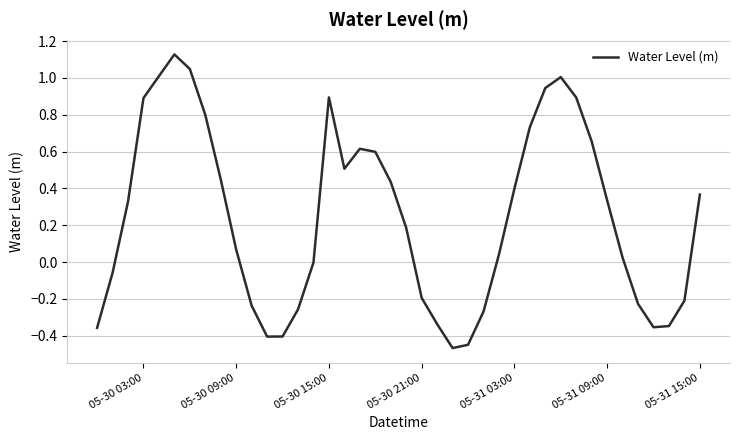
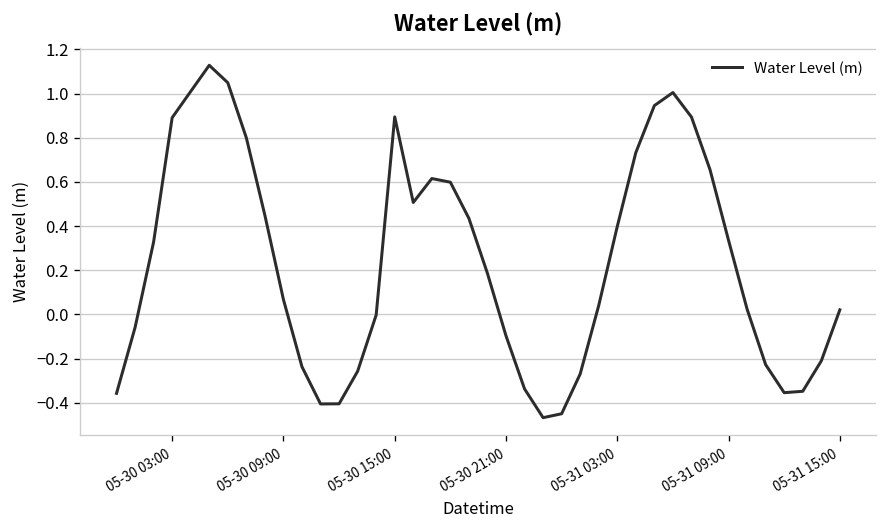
  {
    "05-30 03:00": 0.89,
    "05-30 09:00": 0.07,
    "05-30 15:00": 0.89,
-   "05-30 21:00": -0.19,
+   "05-30 21:00": -0.10,
    "05-31 03:00": 0.40,
    "05-31 09:00": 0.34,
-   "05-31 15:00": 0.37
+   "05-31 15:00": 0.02
  }
